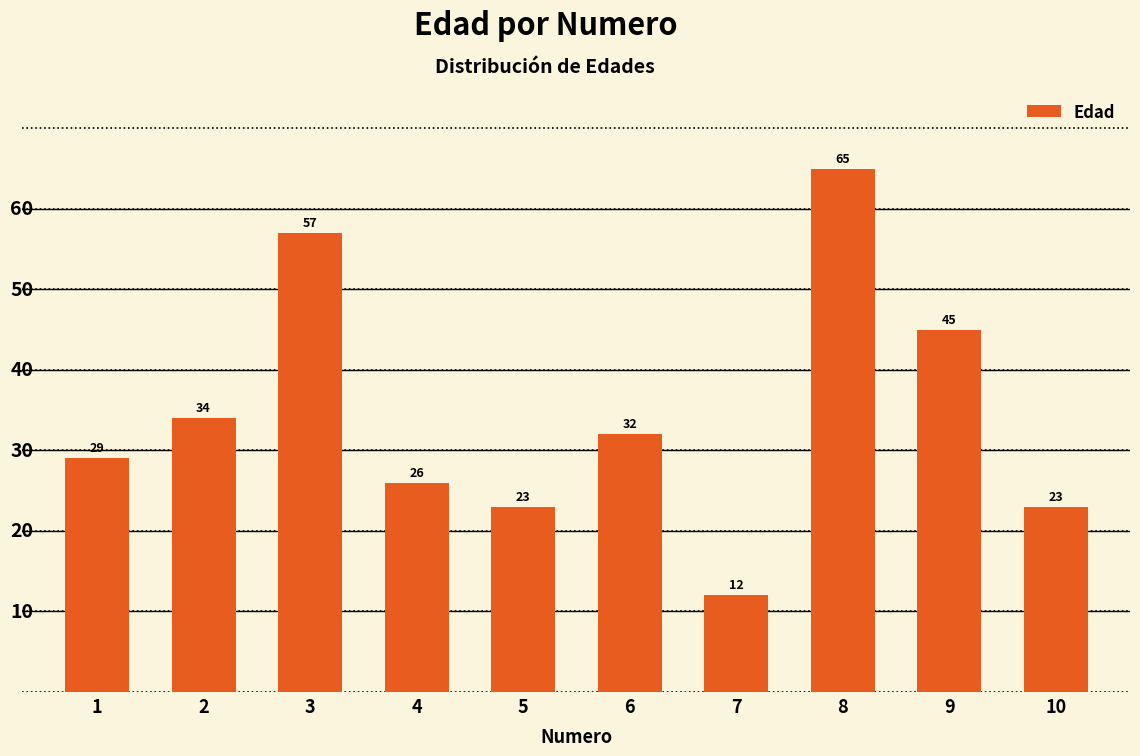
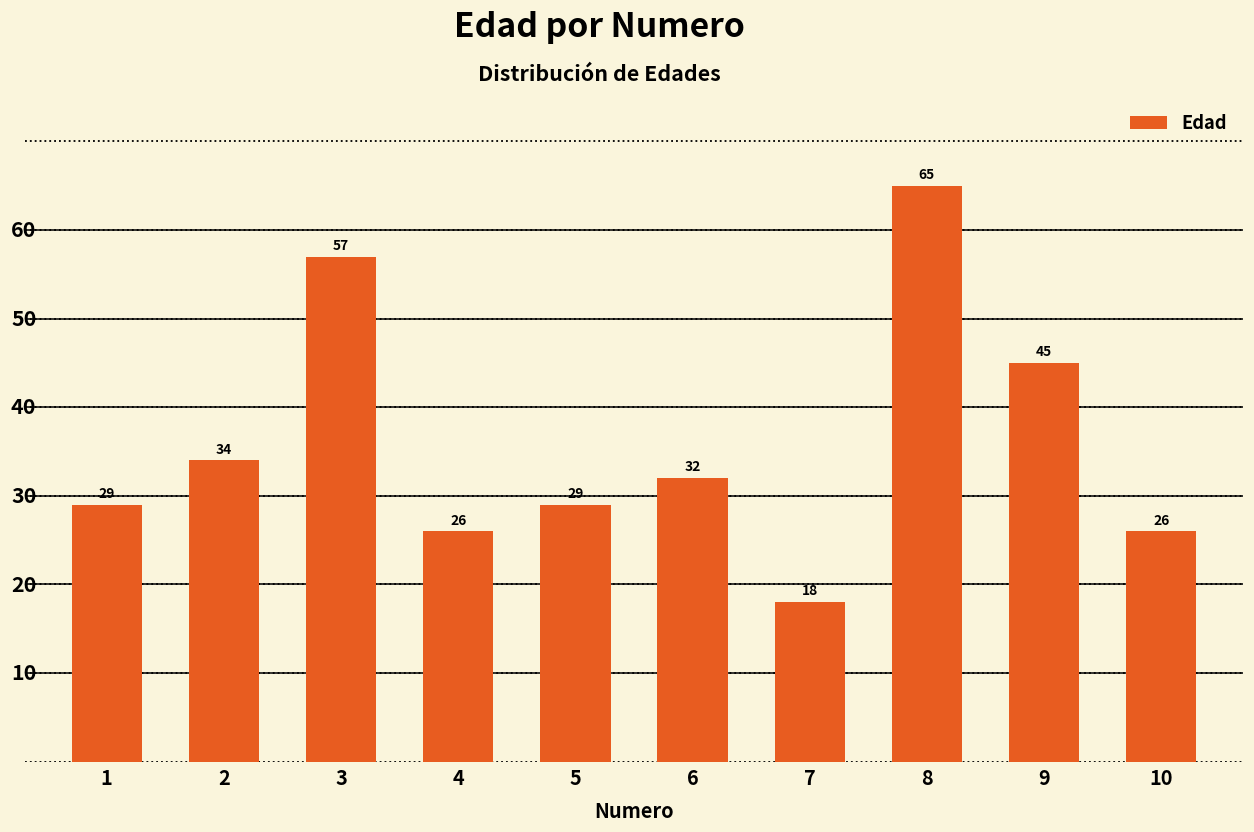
  {
    "1": 29,
    "2": 34,
    "3": 57,
    "4": 26,
-   "5": 23,
+   "5": 29,
    "6": 32,
-   "7": 12,
+   "7": 18,
    "8": 65,
    "9": 45,
-   "10": 23
+   "10": 26
  }
